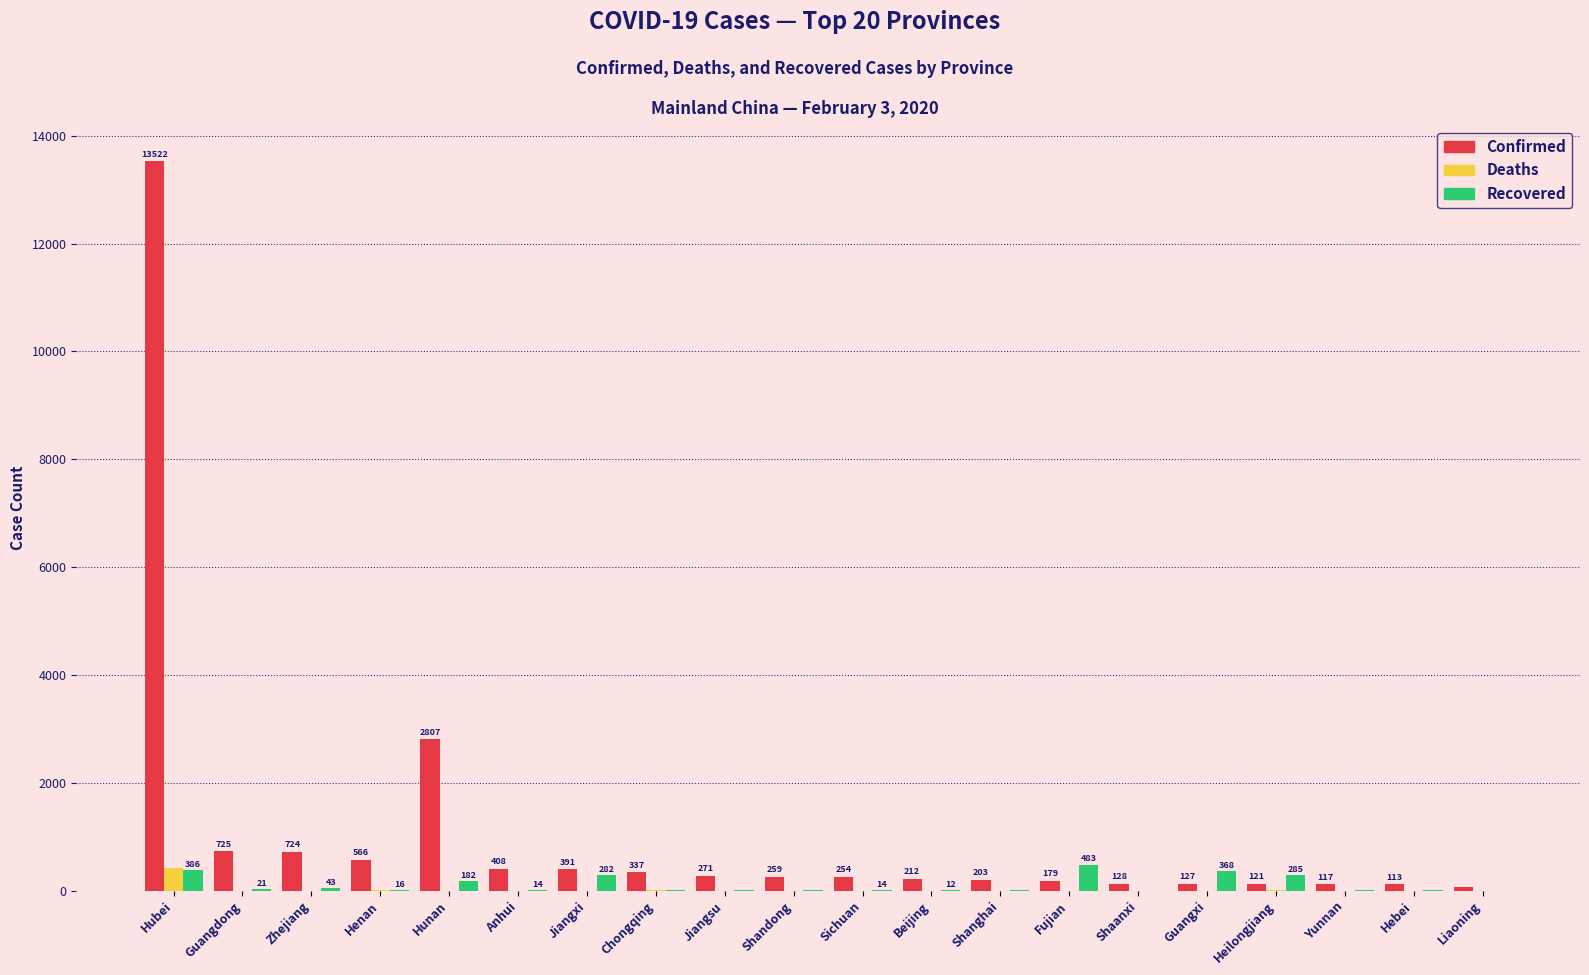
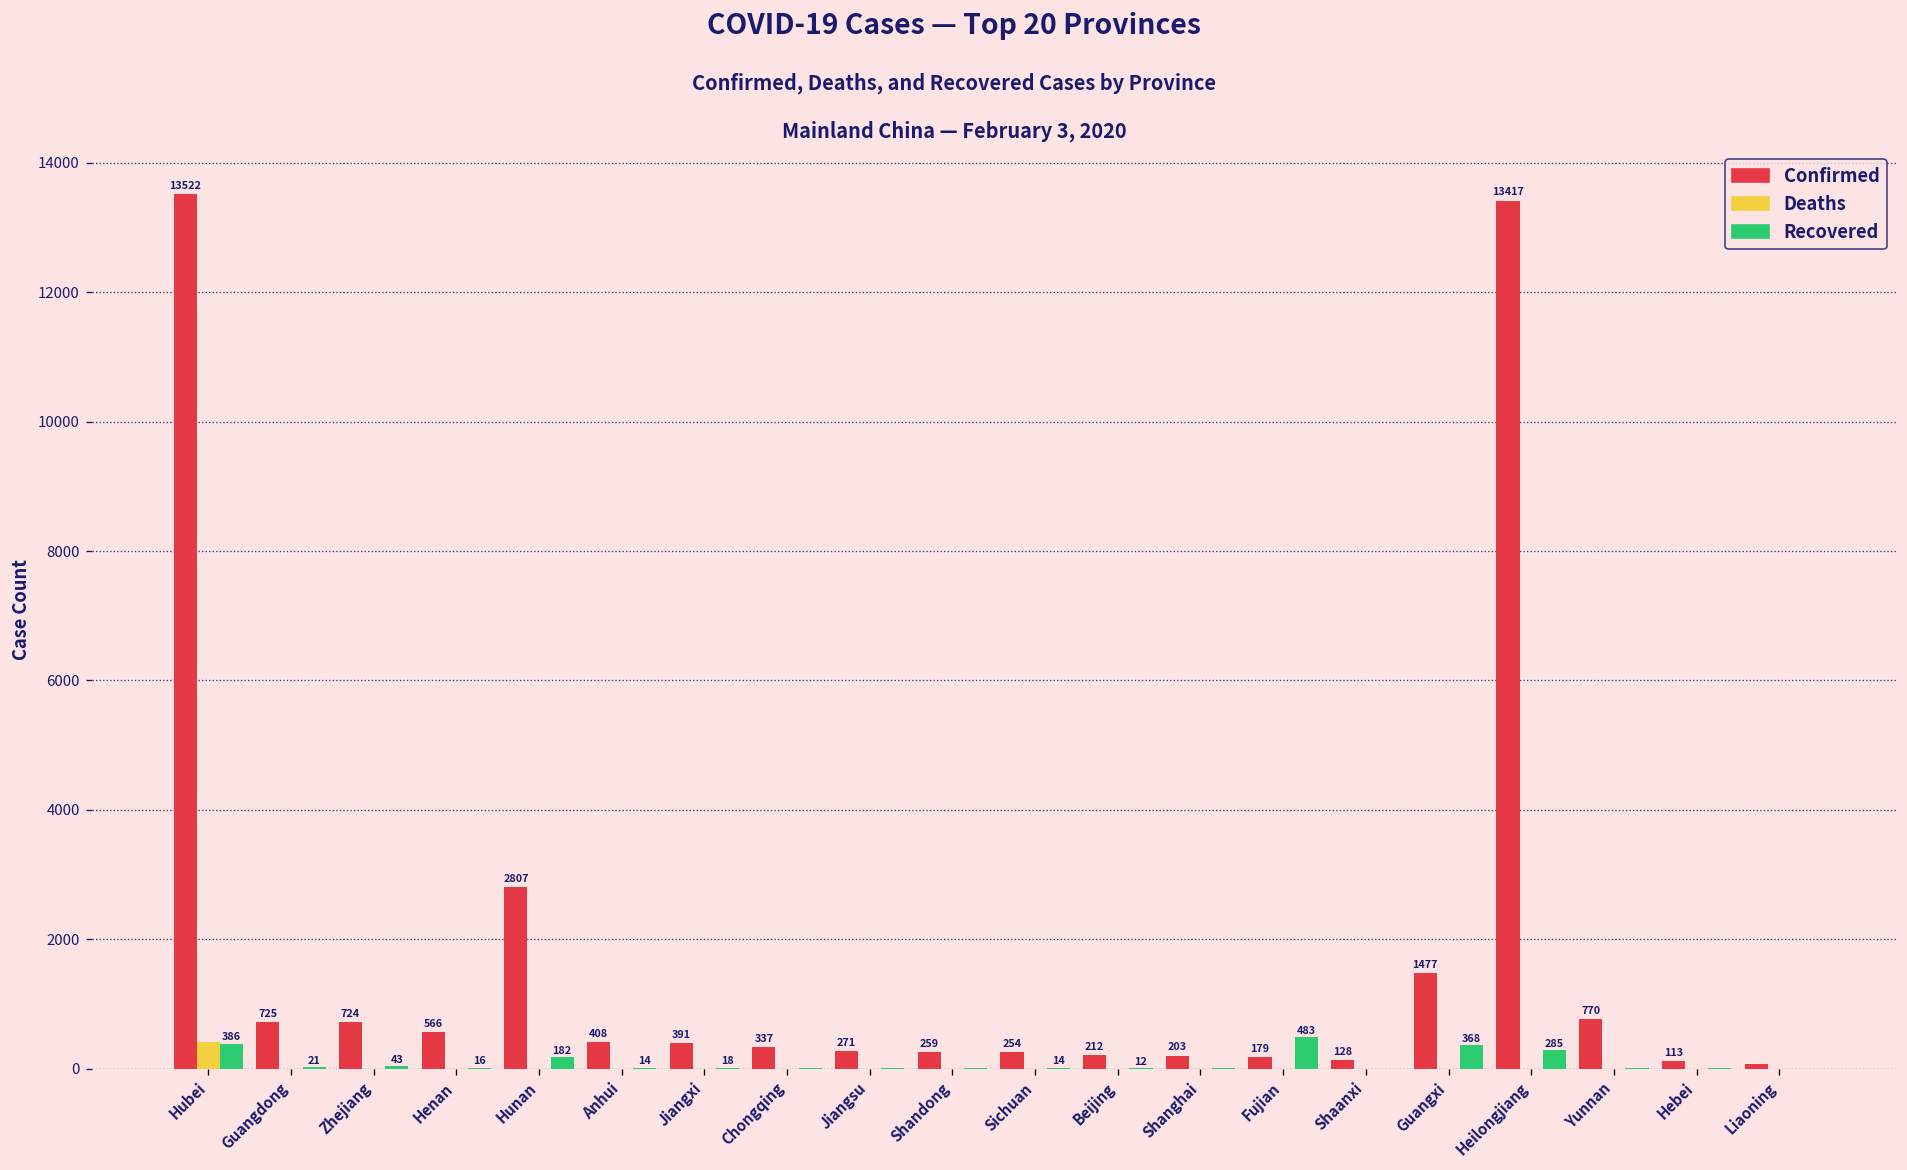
  {
    "Confirmed": {
      "Hubei": 13522,
      "Guangdong": 725,
      "Zhejiang": 724,
      "Henan": 566,
      "Hunan": 2807,
      "Anhui": 408,
      "Jiangxi": 391,
      "Chongqing": 337,
      "Jiangsu": 271,
      "Shandong": 259,
      "Sichuan": 254,
      "Beijing": 212,
      "Shanghai": 203,
      "Fujian": 179,
      "Shaanxi": 128,
-     "Guangxi": 127,
-     "Heilongjiang": 121,
-     "Yunnan": 117,
+     "Guangxi": 1477,
+     "Heilongjiang": 13417,
+     "Yunnan": 770,
      "Hebei": 113
    },
    "Deaths": {
      "Hubei": 400,
      "Guangdong": 0,
      "Zhejiang": 0,
      "Hunan": 0,
      "Anhui": 0,
      "Jiangxi": 0,
      "Jiangsu": 0,
      "Shandong": 0,
      "Fujian": 0,
      "Shaanxi": 0,
      "Guangxi": 0,
      "Yunnan": 0,
      "Liaoning": 0
    },
    "Recovered": {
      "Hubei": 386,
      "Guangdong": 21,
      "Zhejiang": 43,
      "Henan": 16,
      "Hunan": 182,
      "Anhui": 14,
-     "Jiangxi": 282,
+     "Jiangxi": 18,
      "Sichuan": 14,
      "Beijing": 12,
      "Fujian": 483,
      "Guangxi": 368,
      "Heilongjiang": 285
    }
  }
